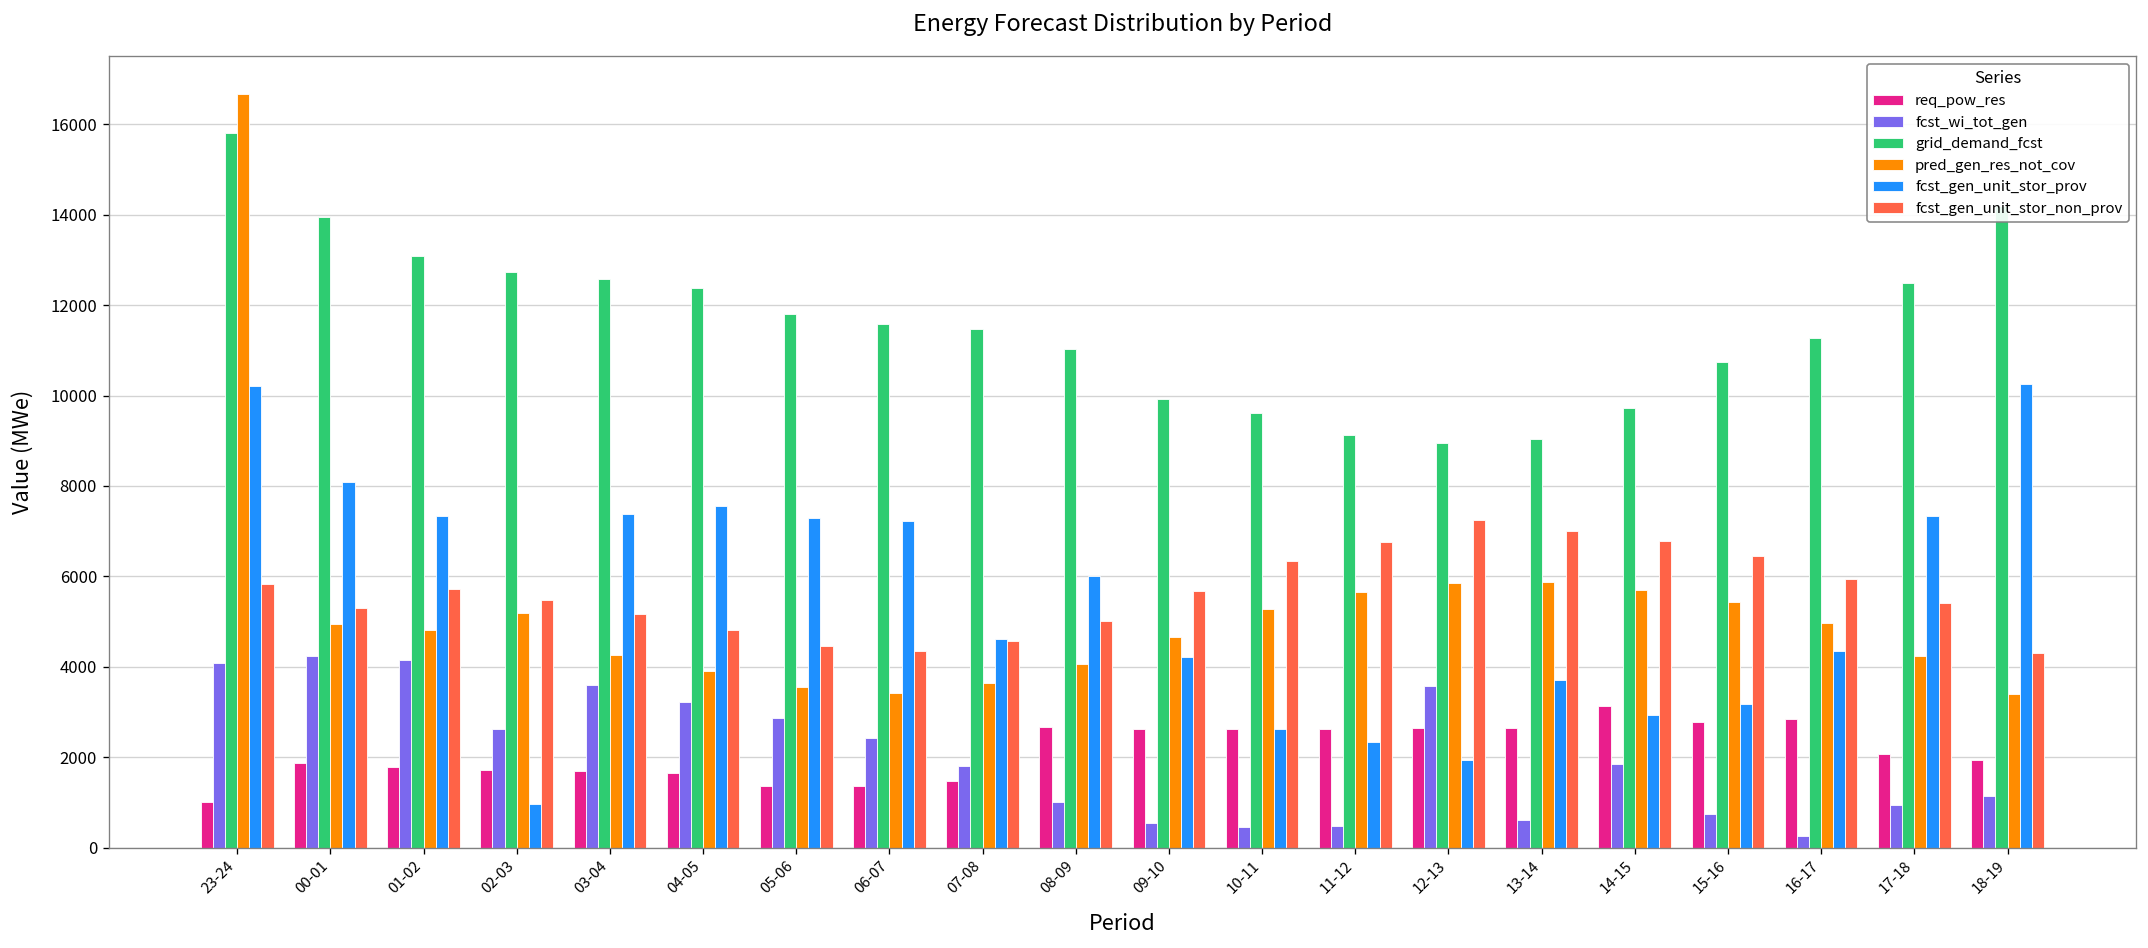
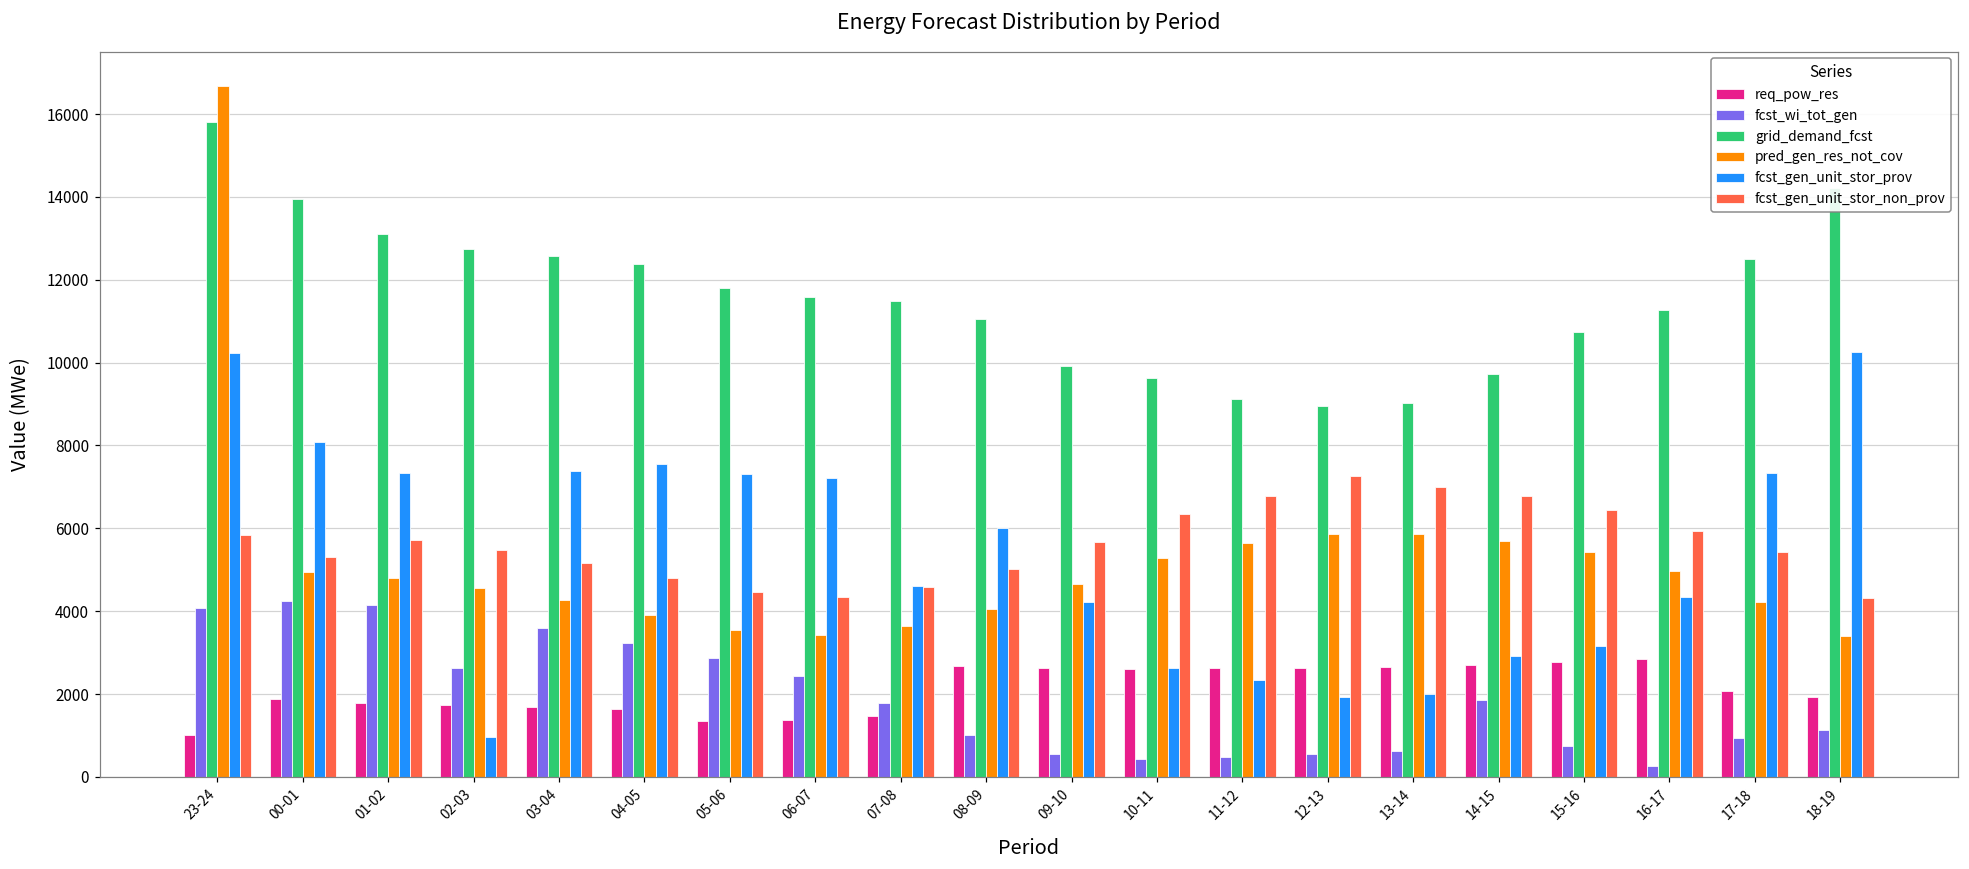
  {
    "req_pow_res": {
      "23-24": 1000,
      "00-01": 1900,
      "01-02": 1800,
      "02-03": 1700,
      "03-04": 1700,
      "04-05": 1600,
      "05-06": 1400,
      "06-07": 1400,
      "07-08": 1500,
      "08-09": 2700,
      "09-10": 2600,
      "10-11": 2600,
      "11-12": 2600,
      "12-13": 2600,
      "13-14": 2700,
-     "14-15": 3100,
+     "14-15": 2700,
      "15-16": 2800,
      "16-17": 2800,
      "17-18": 2100,
      "18-19": 1900
    },
    "fcst_wi_tot_gen": {
      "23-24": 4100,
      "00-01": 4200,
      "01-02": 4100,
      "02-03": 2600,
      "03-04": 3600,
      "04-05": 3200,
      "05-06": 2900,
      "06-07": 2400,
      "07-08": 1800,
      "08-09": 1000,
      "09-10": 600,
      "10-11": 400,
      "11-12": 500,
-     "12-13": 3600,
+     "12-13": 500,
      "13-14": 600,
      "14-15": 1800,
      "15-16": 800,
      "16-17": 300,
      "17-18": 900,
      "18-19": 1100
    },
    "grid_demand_fcst": {
      "23-24": 15800,
      "00-01": 13900,
      "01-02": 13100,
      "02-03": 12700,
      "03-04": 12600,
      "04-05": 12400,
      "05-06": 11800,
      "06-07": 11600,
      "07-08": 11500,
      "08-09": 11000,
      "09-10": 9900,
      "10-11": 9600,
      "11-12": 9100,
      "12-13": 9000,
      "13-14": 9000,
      "14-15": 9700,
      "15-16": 10700,
      "16-17": 11300,
      "17-18": 12500
    },
    "pred_gen_res_not_cov": {
      "23-24": 16700,
      "00-01": 5000,
      "01-02": 4800,
-     "02-03": 5200,
+     "02-03": 4600,
      "03-04": 4300,
      "04-05": 3900,
      "05-06": 3600,
      "06-07": 3400,
      "07-08": 3600,
      "08-09": 4100,
      "09-10": 4700,
      "10-11": 5300,
      "11-12": 5700,
      "12-13": 5900,
      "13-14": 5900,
      "14-15": 5700,
      "15-16": 5400,
      "16-17": 5000,
      "17-18": 4200,
      "18-19": 3400
    },
    "fcst_gen_unit_stor_prov": {
      "23-24": 10200,
      "00-01": 8100,
      "01-02": 7300,
      "02-03": 1000,
      "03-04": 7400,
      "04-05": 7500,
      "05-06": 7300,
      "06-07": 7200,
      "07-08": 4600,
      "08-09": 6000,
      "09-10": 4200,
      "10-11": 2600,
      "11-12": 2300,
      "12-13": 1900,
-     "13-14": 3700,
+     "13-14": 2000,
      "14-15": 2900,
      "15-16": 3200,
      "16-17": 4300,
      "17-18": 7300,
      "18-19": 10200
    },
    "fcst_gen_unit_stor_non_prov": {
      "23-24": 5800,
      "00-01": 5300,
      "01-02": 5700,
      "02-03": 5500,
      "03-04": 5200,
      "04-05": 4800,
      "05-06": 4500,
      "06-07": 4300,
      "07-08": 4600,
      "08-09": 5000,
      "09-10": 5700,
      "10-11": 6400,
      "11-12": 6800,
      "12-13": 7300,
      "13-14": 7000,
      "14-15": 6800,
      "15-16": 6500,
      "16-17": 5900,
      "17-18": 5400,
      "18-19": 4300
    }
  }
